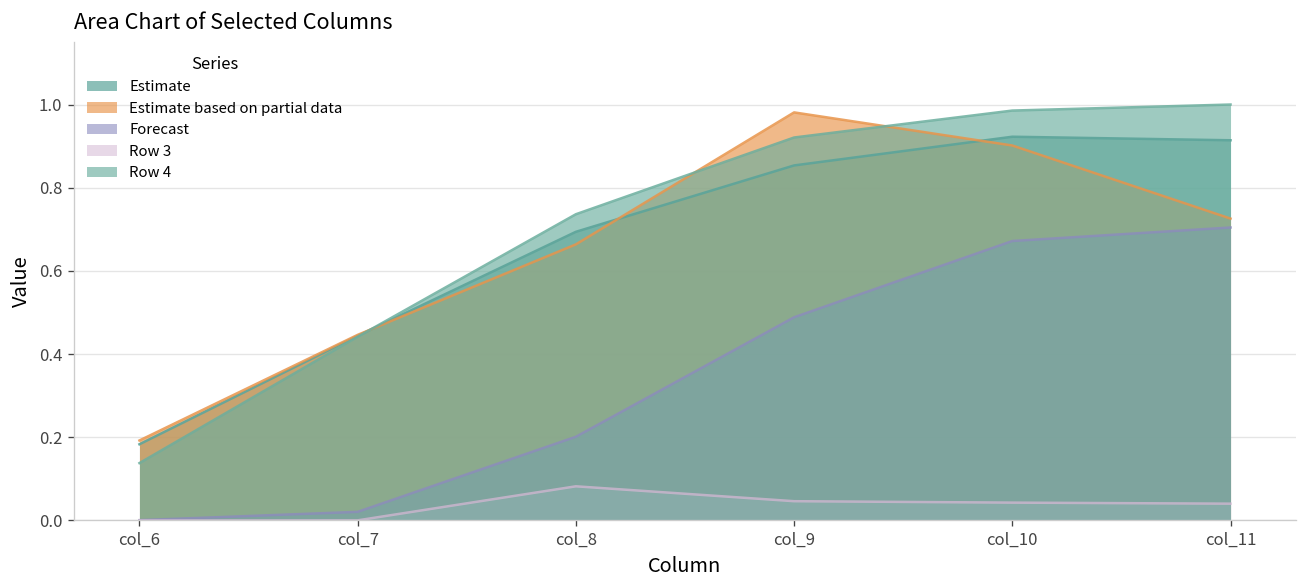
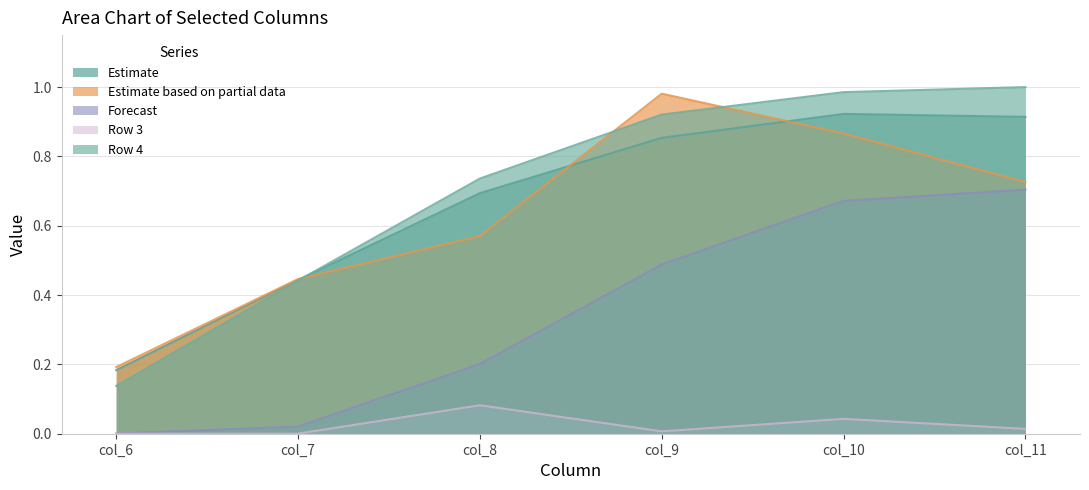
  {
    "Estimate based on partial data": {
      "col_6": 0.19,
-     "col_8": 0.66,
+     "col_8": 0.57,
      "col_9": 0.98,
-     "col_10": 0.90,
+     "col_10": 0.87,
      "col_11": 0.73
    },
    "Row 3": {
      "col_7": 0.00,
      "col_8": 0.08,
-     "col_9": 0.05,
+     "col_9": 0.01,
      "col_10": 0.04,
-     "col_11": 0.04
+     "col_11": 0.01
    }
  }
